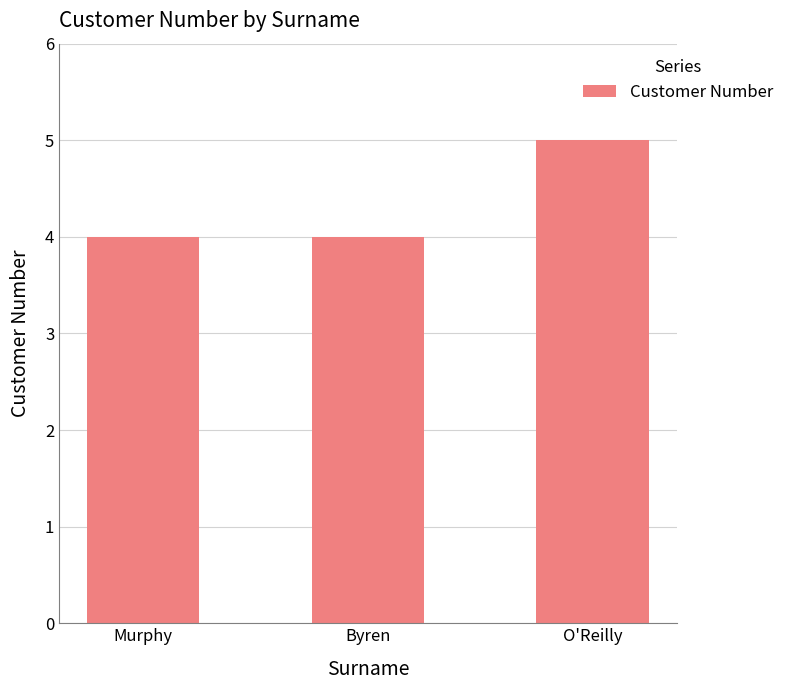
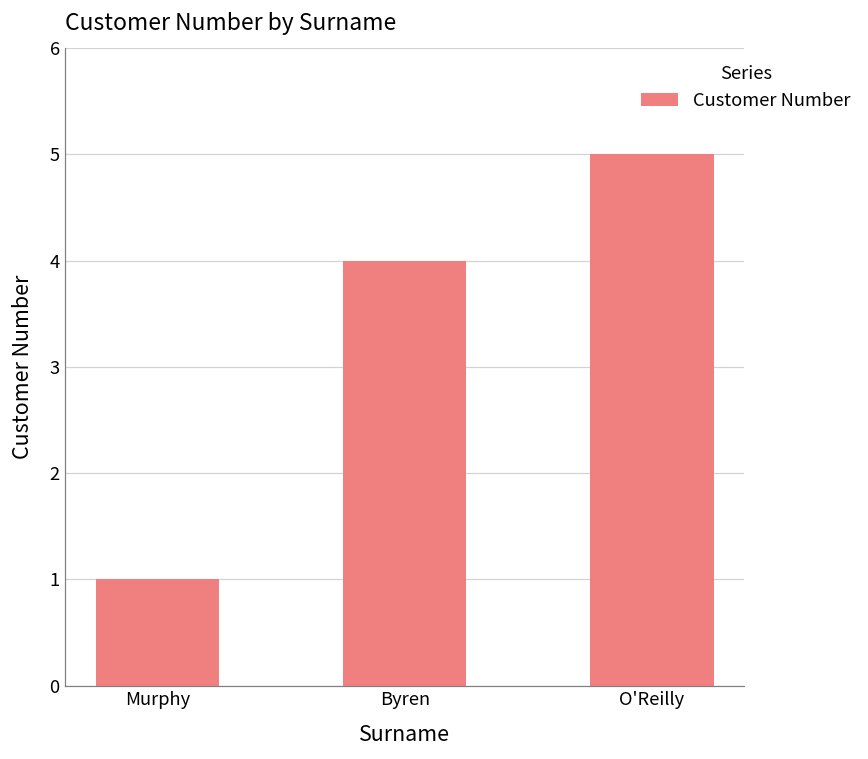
  {
-   "Murphy": 4,
+   "Murphy": 1,
    "Byren": 4,
    "O'Reilly": 5
  }
